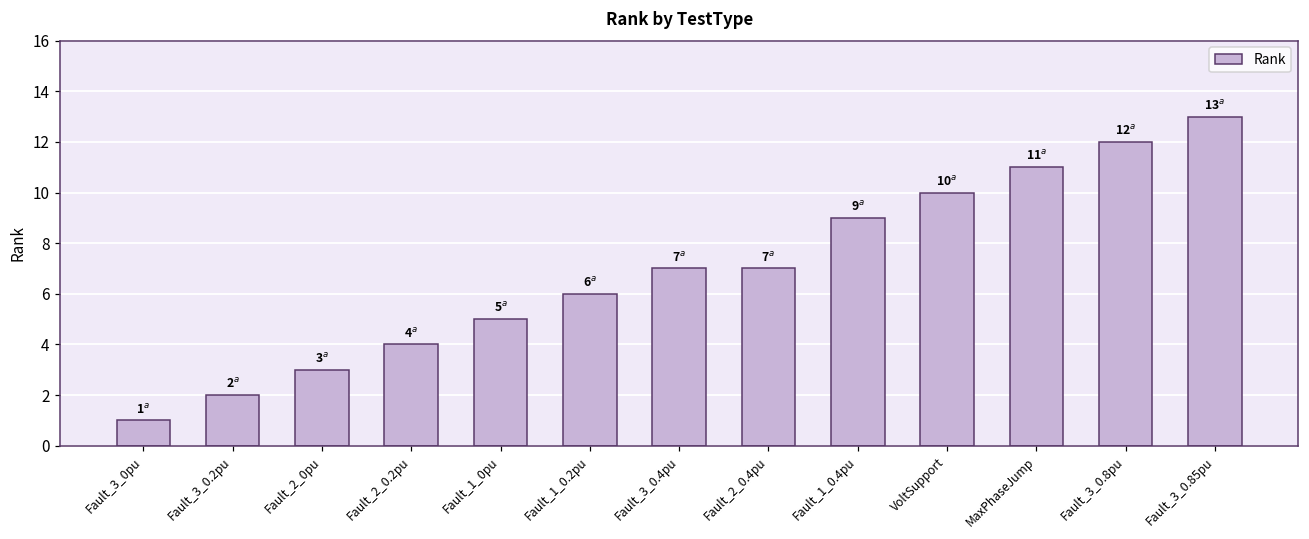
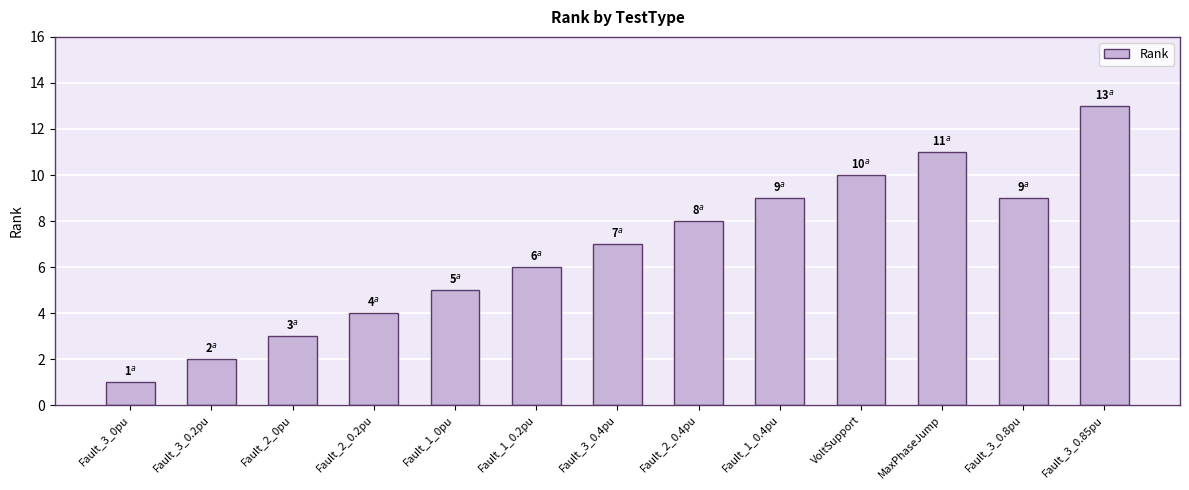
  {
    "Fault_3_0pu": 1,
    "Fault_3_0.2pu": 2,
    "Fault_2_0pu": 3,
    "Fault_2_0.2pu": 4,
    "Fault_1_0pu": 5,
    "Fault_1_0.2pu": 6,
    "Fault_3_0.4pu": 7,
-   "Fault_2_0.4pu": 7,
+   "Fault_2_0.4pu": 8,
    "Fault_1_0.4pu": 9,
    "VoltSupport": 10,
    "MaxPhaseJump": 11,
-   "Fault_3_0.8pu": 12,
+   "Fault_3_0.8pu": 9,
    "Fault_3_0.85pu": 13
  }
